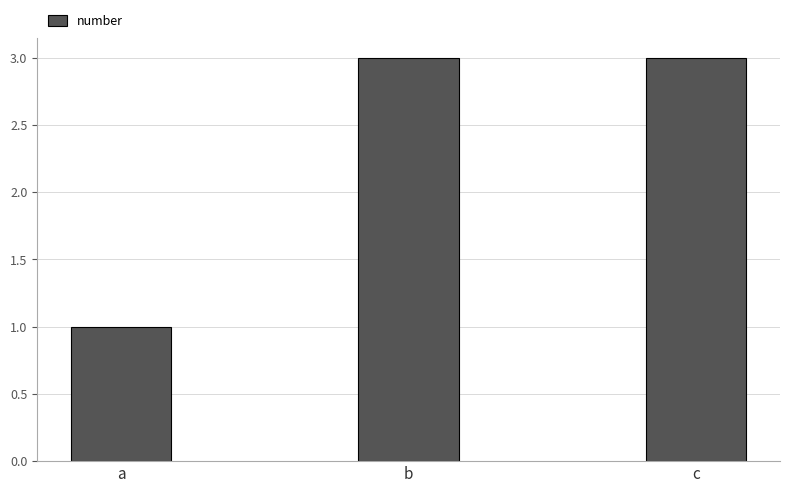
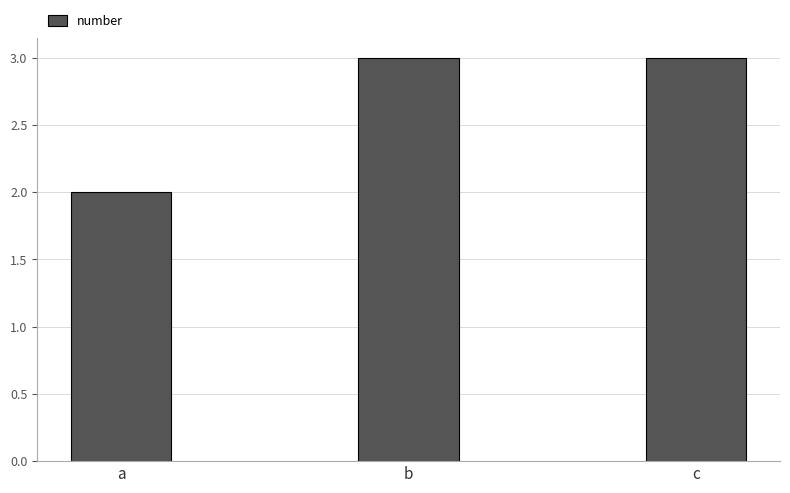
  {
-   "a": 1,
+   "a": 2,
    "b": 3,
    "c": 3
  }
